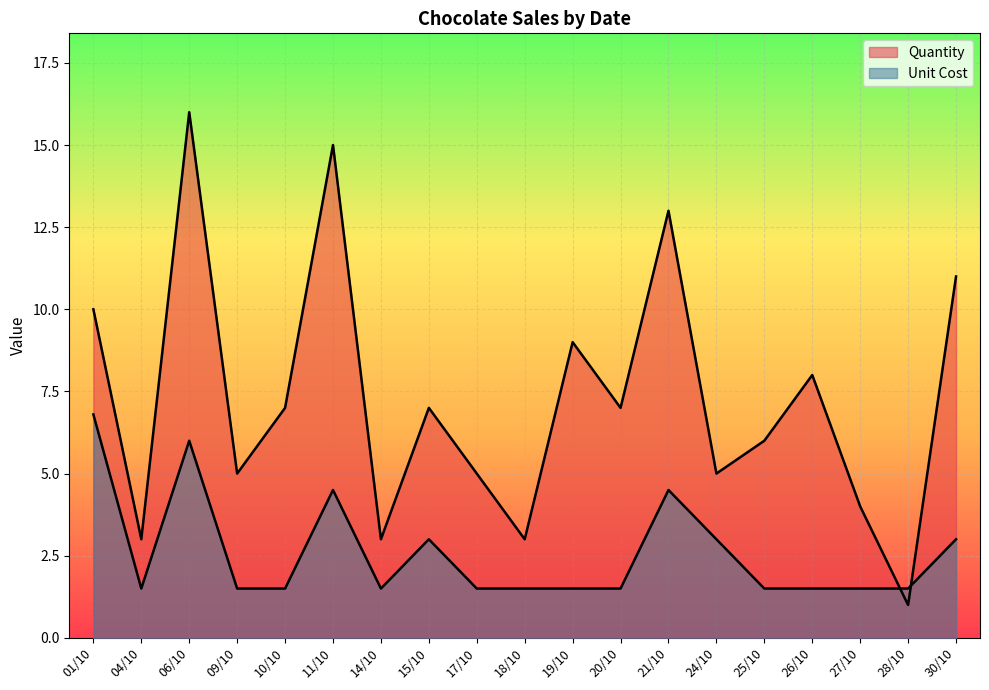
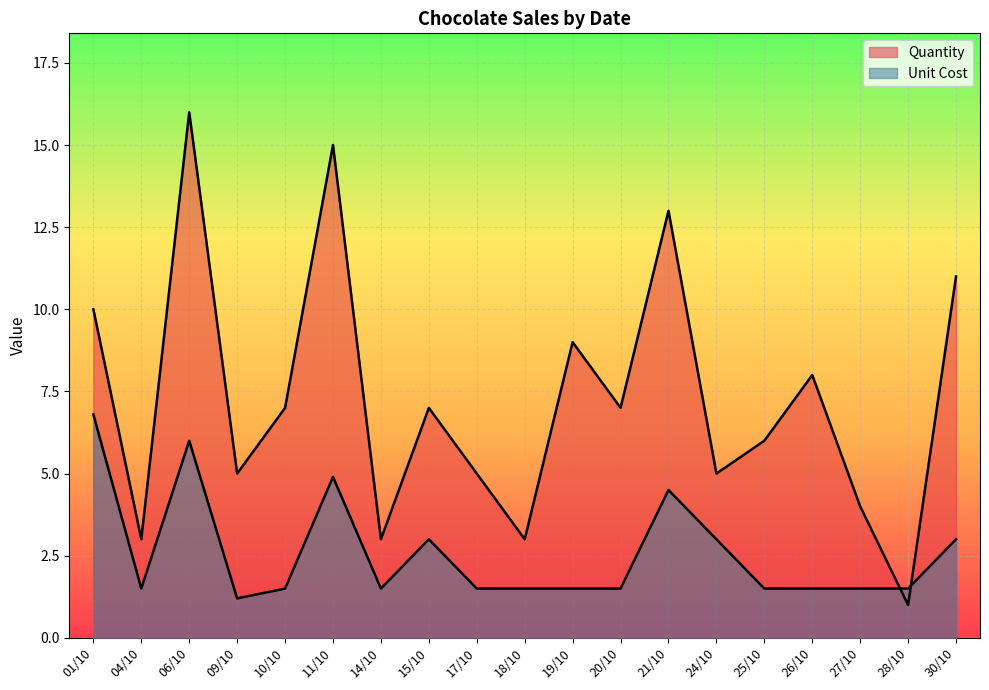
  {
    "Quantity": {
      "01/10": 10.0,
      "04/10": 3.0,
      "06/10": 16.0,
      "09/10": 5.0,
      "10/10": 7.0,
      "11/10": 15.0,
      "14/10": 3.0,
      "15/10": 7.0,
      "17/10": 5.0,
      "18/10": 3.0,
      "19/10": 9.0,
      "20/10": 7.0,
      "21/10": 13.0,
      "24/10": 5.0,
      "25/10": 6.0,
      "26/10": 8.0,
      "27/10": 4.0,
      "28/10": 1.0,
      "30/10": 11.0
    },
    "Unit Cost": {
      "01/10": 6.8,
      "04/10": 1.5,
      "06/10": 6.0,
-     "09/10": 1.5,
+     "09/10": 1.2,
      "10/10": 1.5,
-     "11/10": 4.5,
+     "11/10": 4.9,
      "14/10": 1.5,
      "15/10": 3.0,
      "17/10": 1.5,
      "18/10": 1.5,
      "19/10": 1.5,
      "20/10": 1.5,
      "21/10": 4.5,
      "24/10": 3.0,
      "25/10": 1.5,
      "26/10": 1.5,
      "27/10": 1.5,
      "28/10": 1.5,
      "30/10": 3.0
    }
  }
